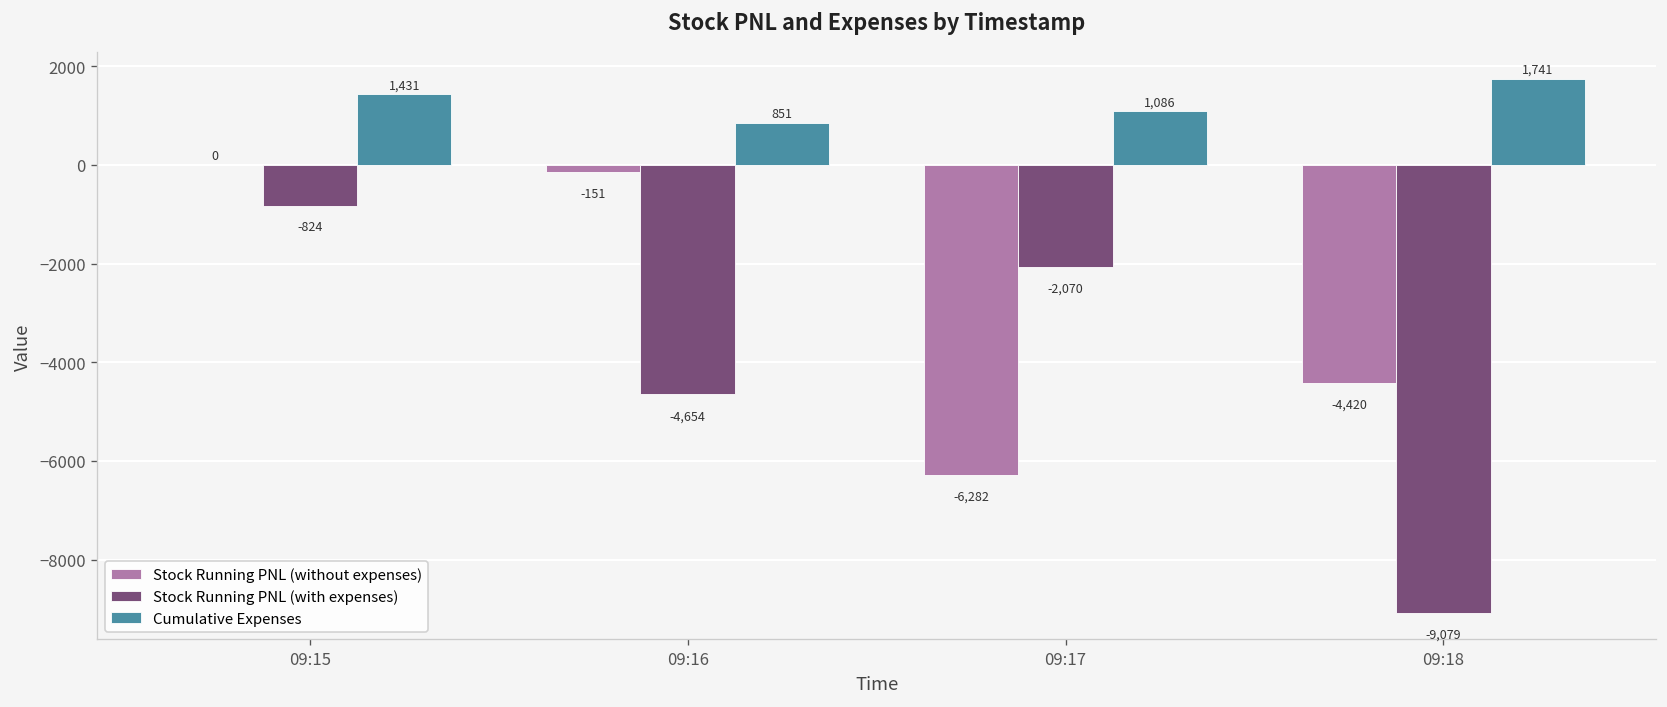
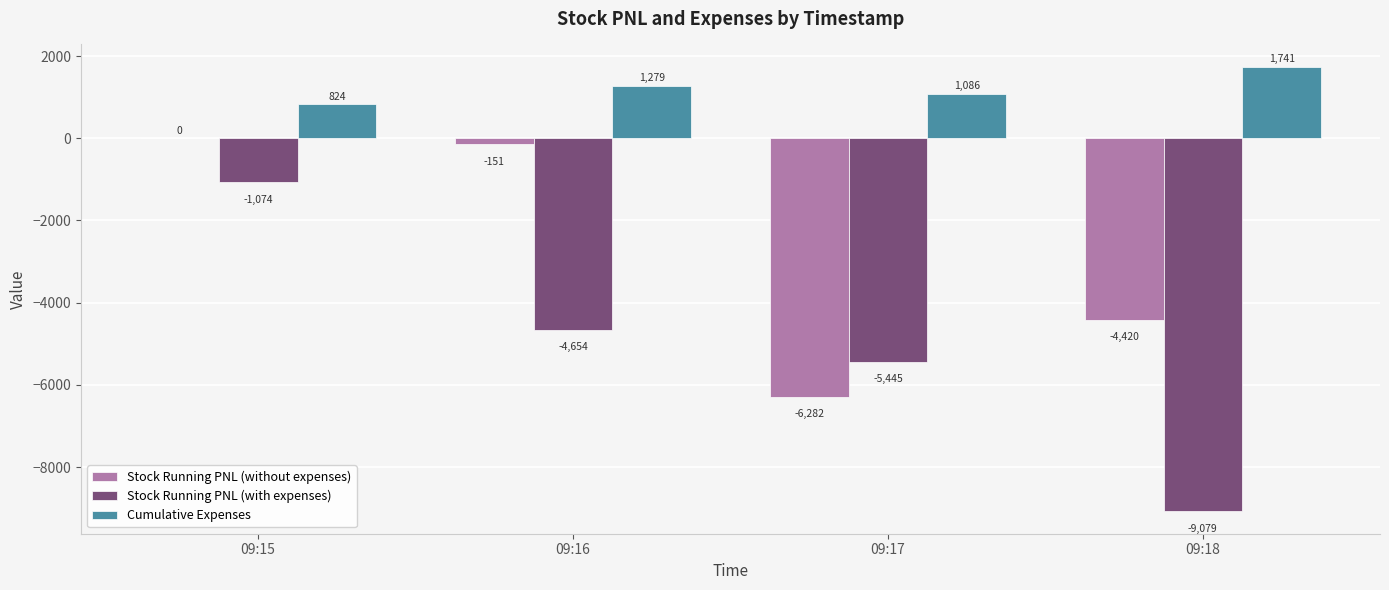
  {
    "Stock Running PNL (without expenses)": {
      "09:15": "0",
      "09:16": "-151",
      "09:17": "-6,282",
      "09:18": "-4,420"
    },
    "Stock Running PNL (with expenses)": {
-     "09:15": "-824",
+     "09:15": "-1,074",
      "09:16": "-4,654",
-     "09:17": "-2,070",
+     "09:17": "-5,445",
      "09:18": "-9,079"
    },
    "Cumulative Expenses": {
-     "09:15": "1,431",
-     "09:16": "851",
+     "09:15": "824",
+     "09:16": "1,279",
      "09:17": "1,086",
      "09:18": "1,741"
    }
  }
